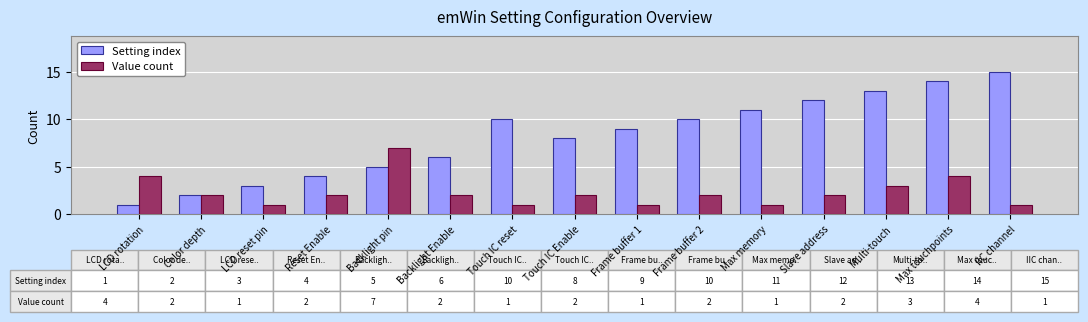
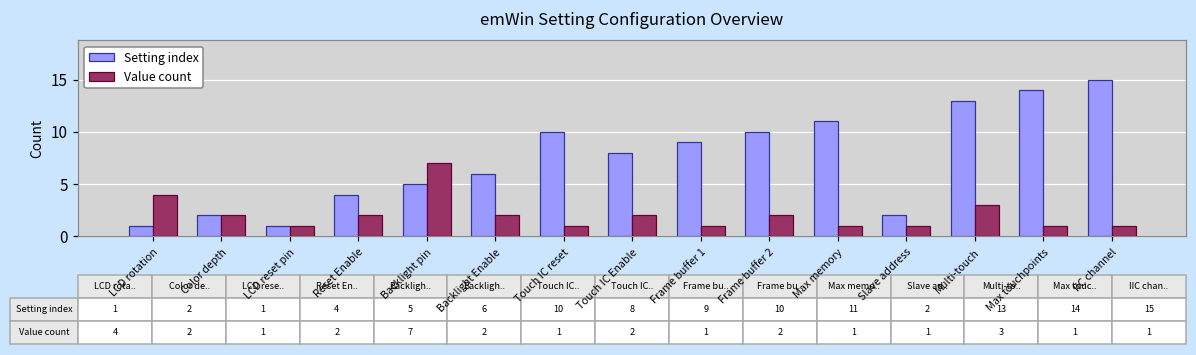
  {
    "Setting index": {
-     "LCD reset pin": 3,
-     "Slave address": 12
+     "LCD reset pin": 1,
+     "Slave address": 2
    },
    "Value count": {
-     "Slave address": 2,
-     "Max touchpoints": 4
+     "Slave address": 1,
+     "Max touchpoints": 1
    }
  }
